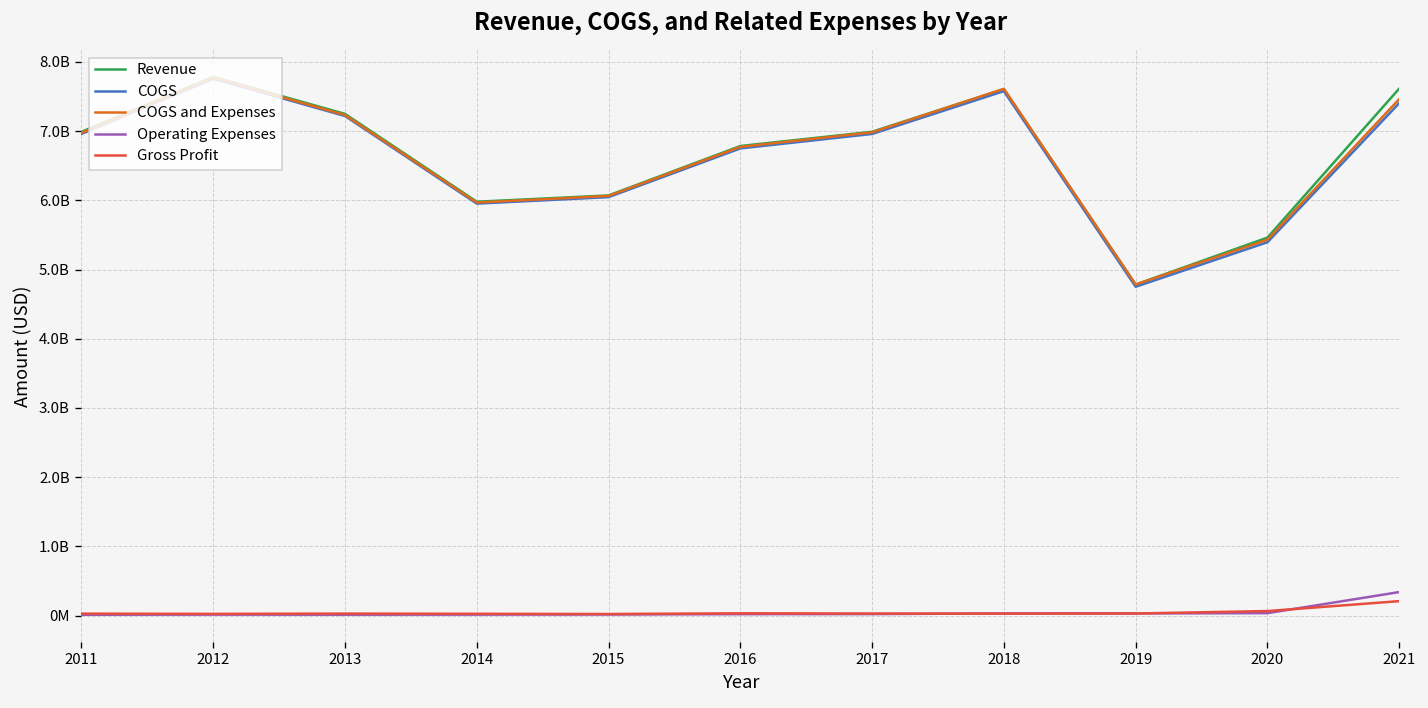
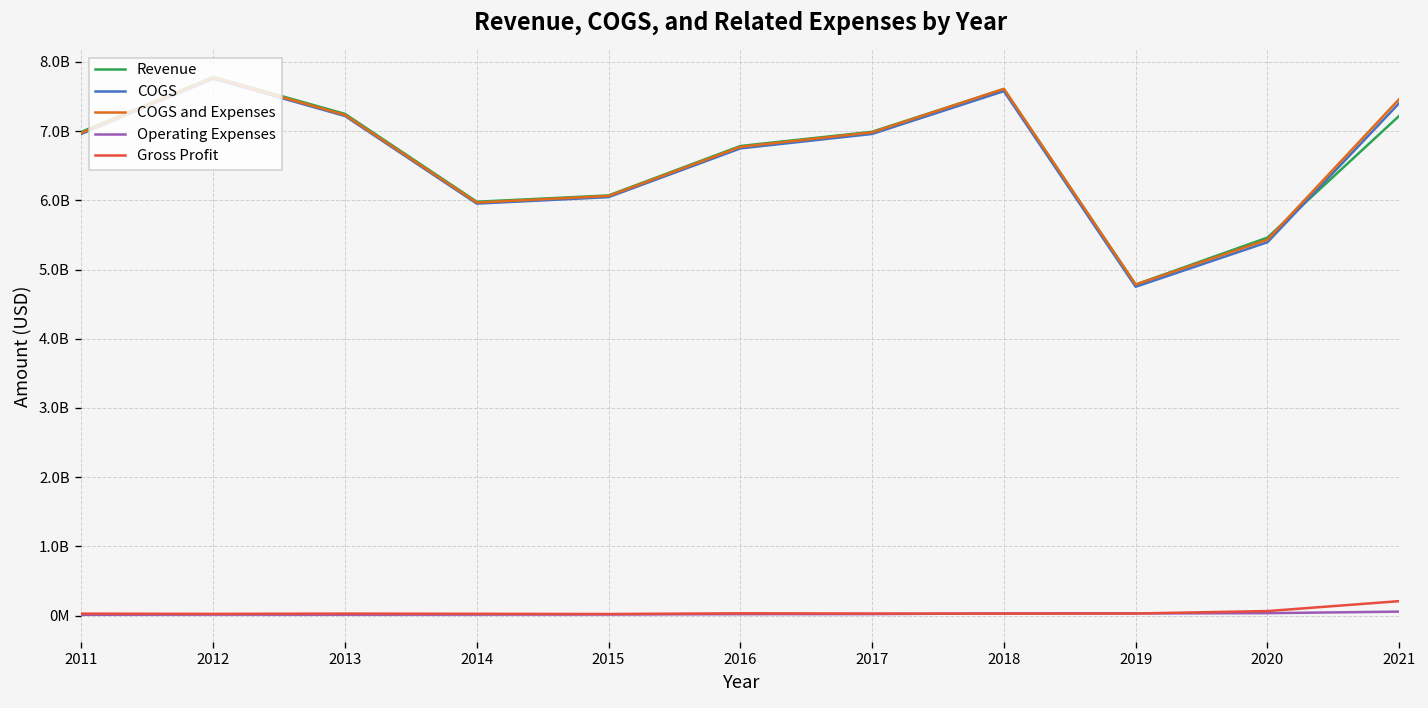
  {
    "Revenue": {
-     "2021": 7600000000
+     "2021": 7200000000
    },
    "COGS": {
      "2021": 7400000000
    },
    "Operating Expenses": {
-     "2021": 300000000
+     "2021": 100000000
    }
  }
